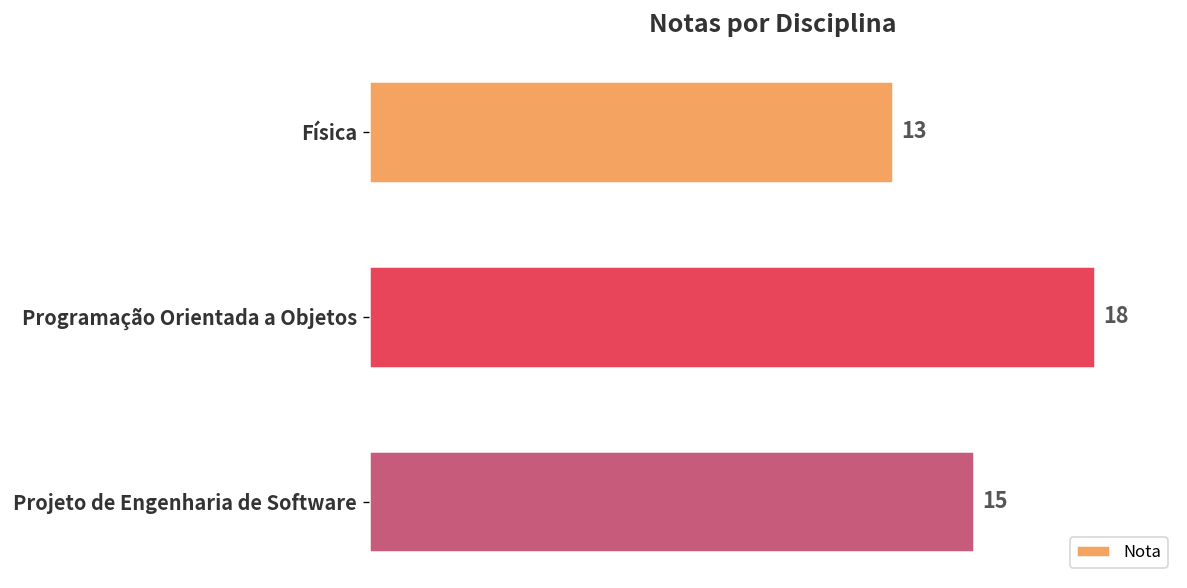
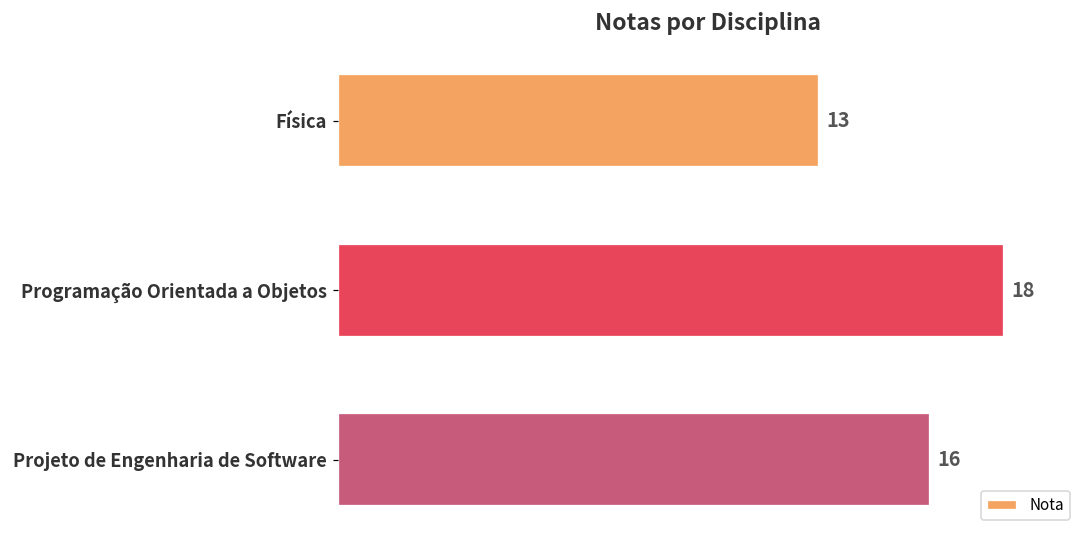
  {
    "Física": 13,
    "Programação Orientada a Objetos": 18,
-   "Projeto de Engenharia de Software": 15
+   "Projeto de Engenharia de Software": 16
  }
